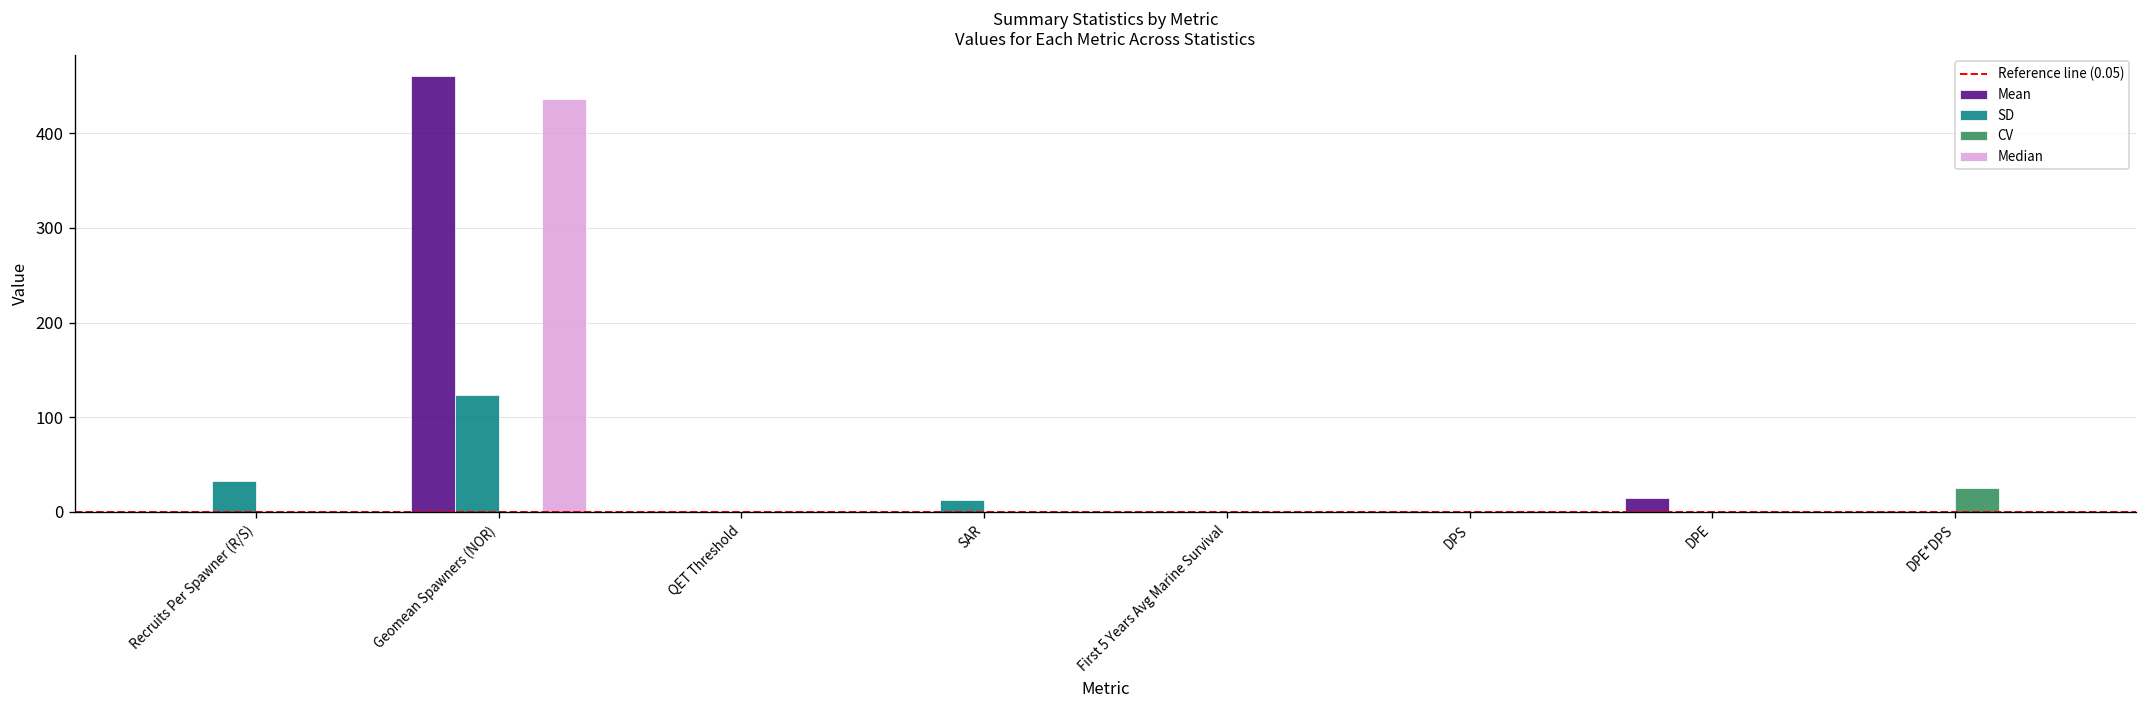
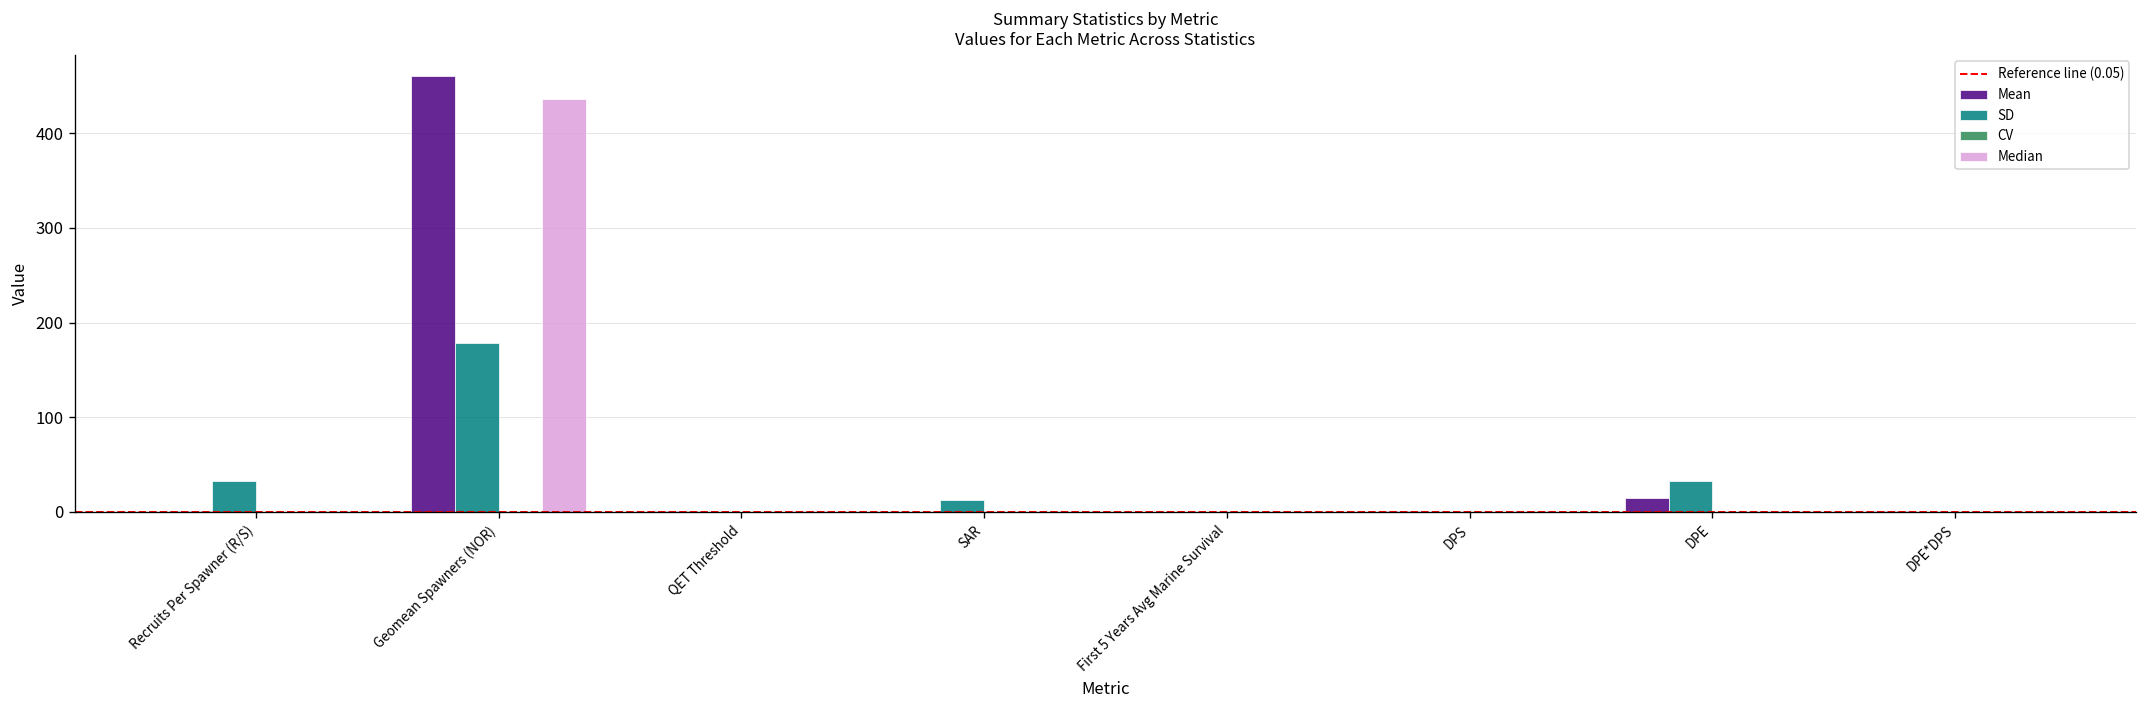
  {
    "Mean": {
      "Geomean Spawners (NOR)": 460,
      "DPE": 20
    },
    "SD": {
      "Recruits Per Spawner (R/S)": 30,
-     "Geomean Spawners (NOR)": 120,
+     "Geomean Spawners (NOR)": 180,
      "QET Threshold": 0,
      "SAR": 10,
-     "DPE": 0
+     "DPE": 30
    },
    "CV": {
      "QET Threshold": 0,
-     "DPE*DPS": 30
+     "DPE*DPS": 0
    },
    "Median": {
      "Geomean Spawners (NOR)": 440
    }
  }
